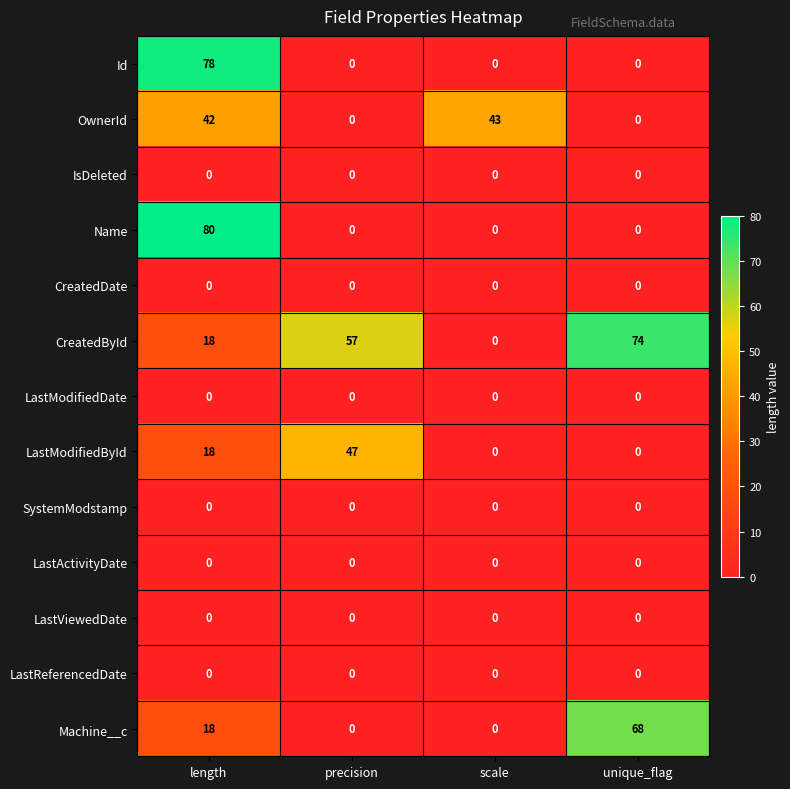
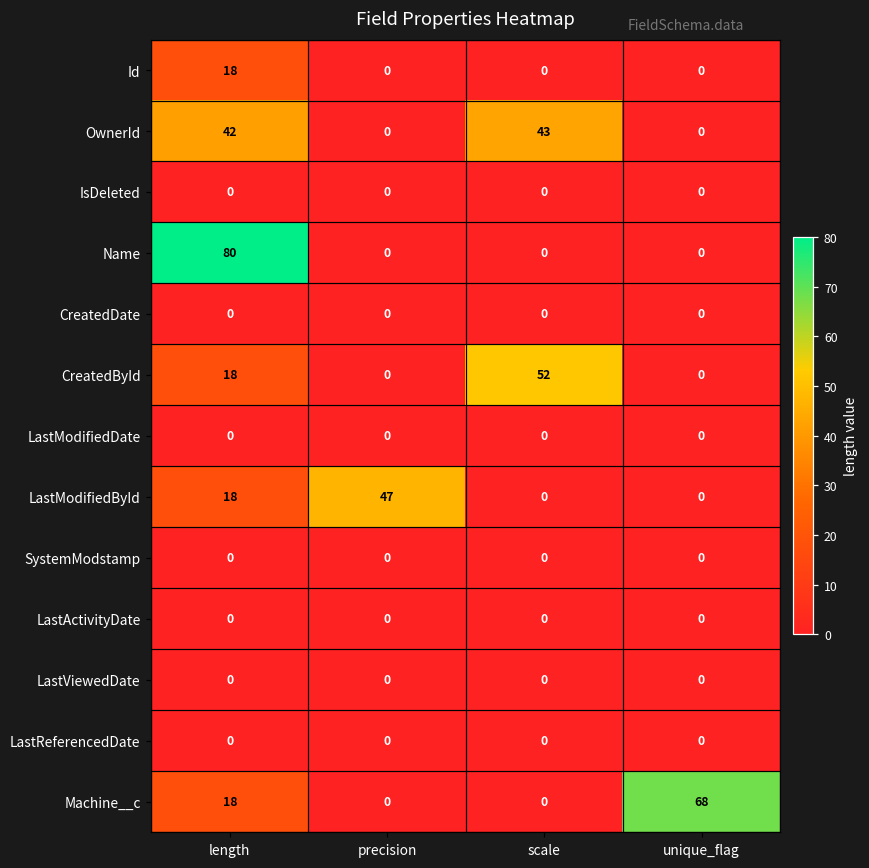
  {
    "Id": {
-     "length": 78,
+     "length": 18,
      "precision": 0,
      "scale": 0,
      "unique_flag": 0
    },
    "OwnerId": {
      "length": 42,
      "precision": 0,
      "scale": 43,
      "unique_flag": 0
    },
    "IsDeleted": {
      "length": 0,
      "precision": 0,
      "scale": 0,
      "unique_flag": 0
    },
    "Name": {
      "length": 80,
      "precision": 0,
      "scale": 0,
      "unique_flag": 0
    },
    "CreatedDate": {
      "length": 0,
      "precision": 0,
      "scale": 0,
      "unique_flag": 0
    },
    "CreatedById": {
      "length": 18,
-     "precision": 57,
-     "scale": 0,
-     "unique_flag": 74
+     "precision": 0,
+     "scale": 52,
+     "unique_flag": 0
    },
    "LastModifiedDate": {
      "length": 0,
      "precision": 0,
      "scale": 0,
      "unique_flag": 0
    },
    "LastModifiedById": {
      "length": 18,
      "precision": 47,
      "scale": 0,
      "unique_flag": 0
    },
    "SystemModstamp": {
      "length": 0,
      "precision": 0,
      "scale": 0,
      "unique_flag": 0
    },
    "LastActivityDate": {
      "length": 0,
      "precision": 0,
      "scale": 0,
      "unique_flag": 0
    },
    "LastViewedDate": {
      "length": 0,
      "precision": 0,
      "scale": 0,
      "unique_flag": 0
    },
    "LastReferencedDate": {
      "length": 0,
      "precision": 0,
      "scale": 0,
      "unique_flag": 0
    },
    "Machine__c": {
      "length": 18,
      "precision": 0,
      "scale": 0,
      "unique_flag": 68
    }
  }
